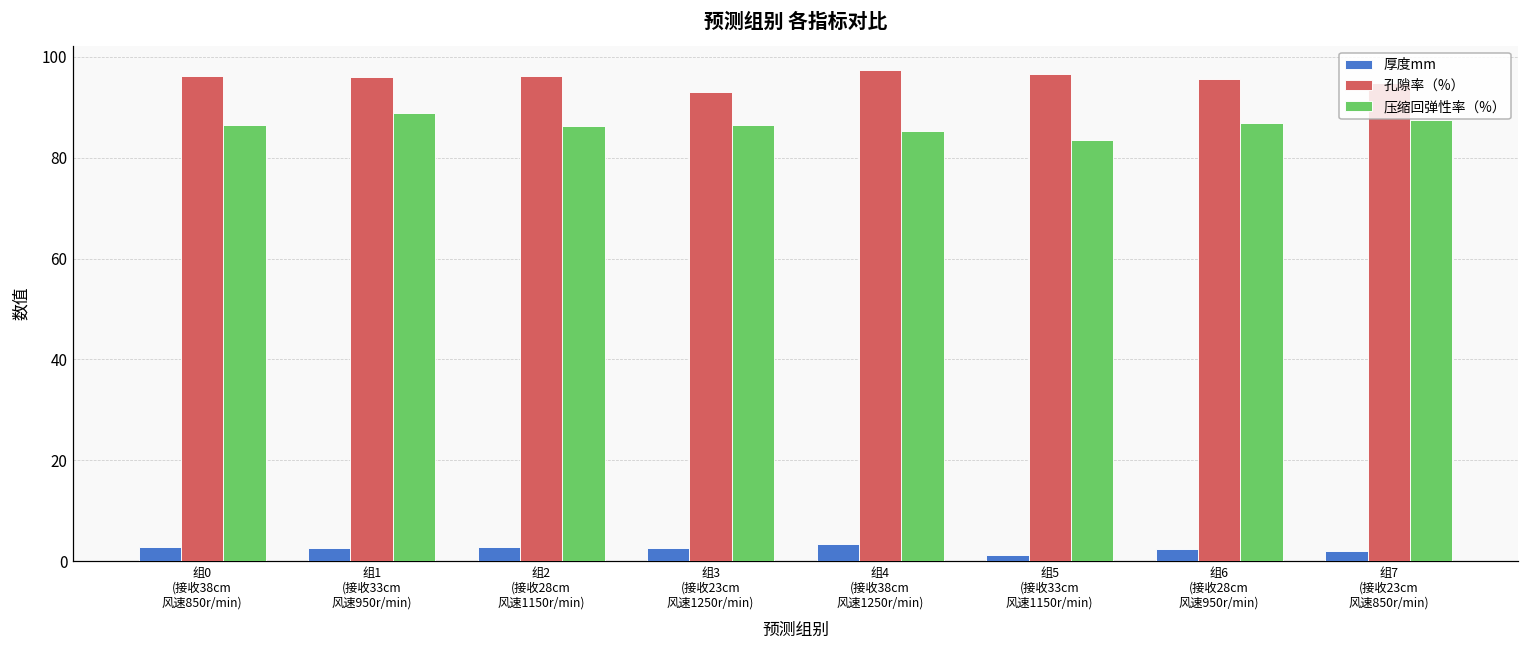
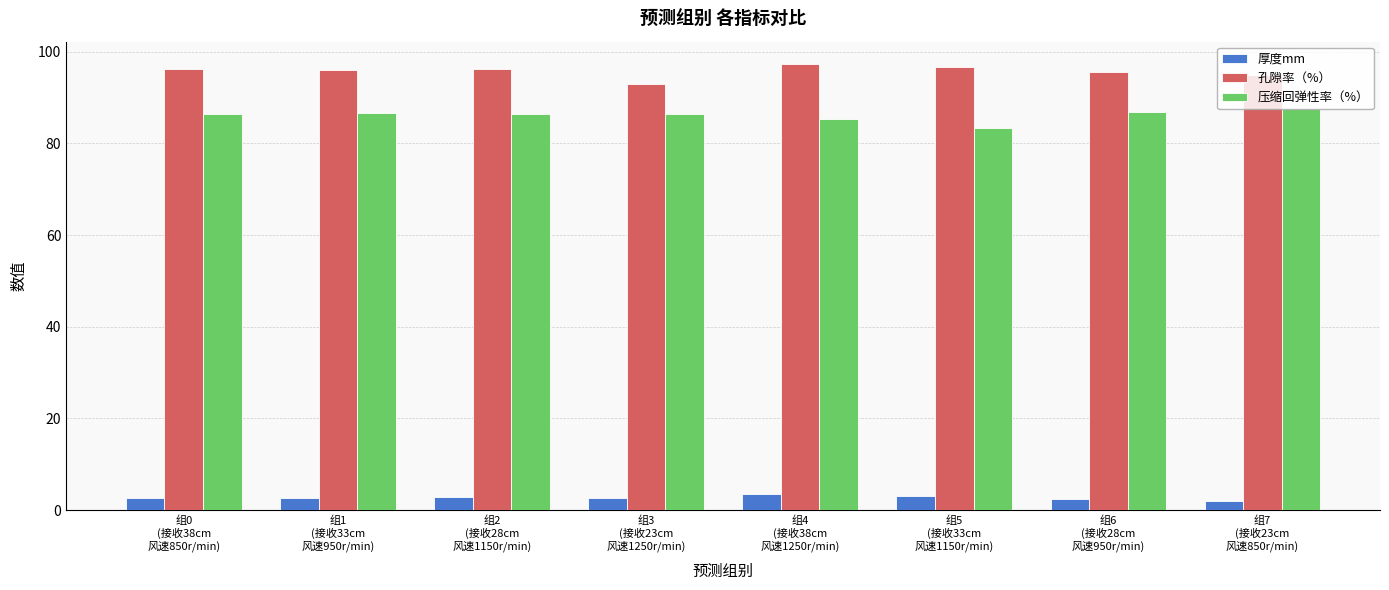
  {
    "厚度mm": {
      "组0 (接收38cm 风速850r/min)": 3,
      "组1 (接收33cm 风速950r/min)": 3,
      "组2 (接收28cm 风速1150r/min)": 3,
      "组3 (接收23cm 风速1250r/min)": 3,
      "组4 (接收38cm 风速1250r/min)": 4,
-     "组5 (接收33cm 风速1150r/min)": 1,
+     "组5 (接收33cm 风速1150r/min)": 3,
      "组6 (接收28cm 风速950r/min)": 2,
      "组7 (接收23cm 风速850r/min)": 2
    },
    "孔隙率（%）": {
      "组0 (接收38cm 风速850r/min)": 96,
      "组1 (接收33cm 风速950r/min)": 96,
      "组2 (接收28cm 风速1150r/min)": 96,
      "组3 (接收23cm 风速1250r/min)": 93,
      "组4 (接收38cm 风速1250r/min)": 97,
      "组5 (接收33cm 风速1150r/min)": 97,
      "组6 (接收28cm 风速950r/min)": 96
    },
    "压缩回弹性率（%）": {
      "组0 (接收38cm 风速850r/min)": 86,
-     "组1 (接收33cm 风速950r/min)": 89,
+     "组1 (接收33cm 风速950r/min)": 87,
      "组2 (接收28cm 风速1150r/min)": 86,
      "组3 (接收23cm 风速1250r/min)": 86,
      "组4 (接收38cm 风速1250r/min)": 85,
      "组5 (接收33cm 风速1150r/min)": 83,
      "组6 (接收28cm 风速950r/min)": 87
    }
  }
